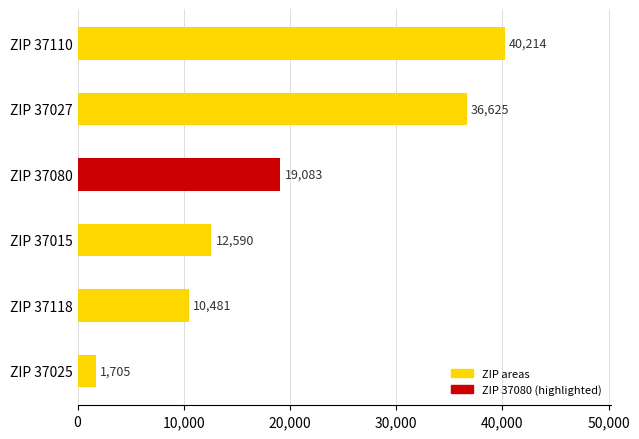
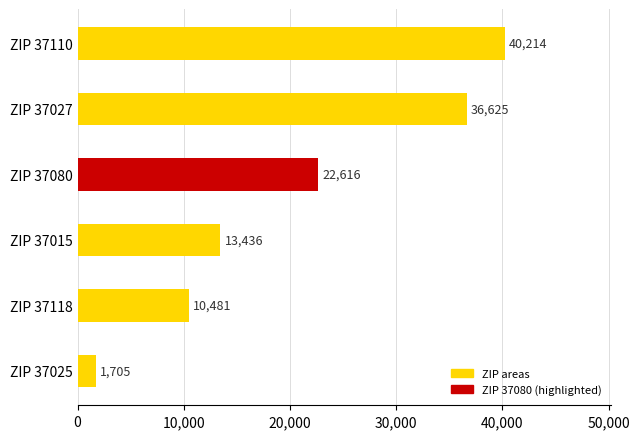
  {
    "ZIP 37110": "40,214",
    "ZIP 37027": "36,625",
-   "ZIP 37080": "19,083",
-   "ZIP 37015": "12,590",
+   "ZIP 37080": "22,616",
+   "ZIP 37015": "13,436",
    "ZIP 37118": "10,481",
    "ZIP 37025": "1,705"
  }
